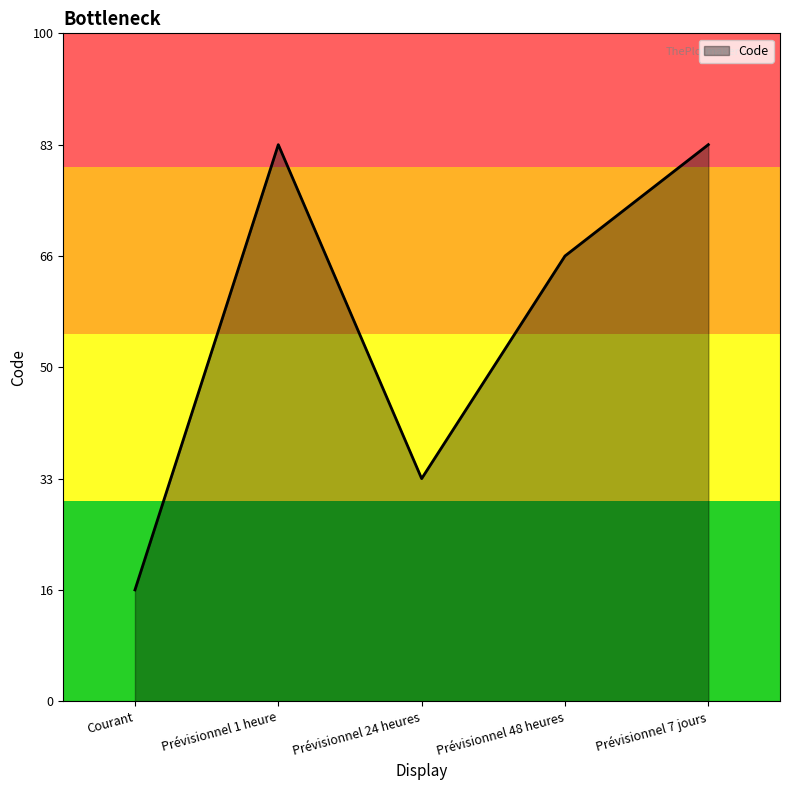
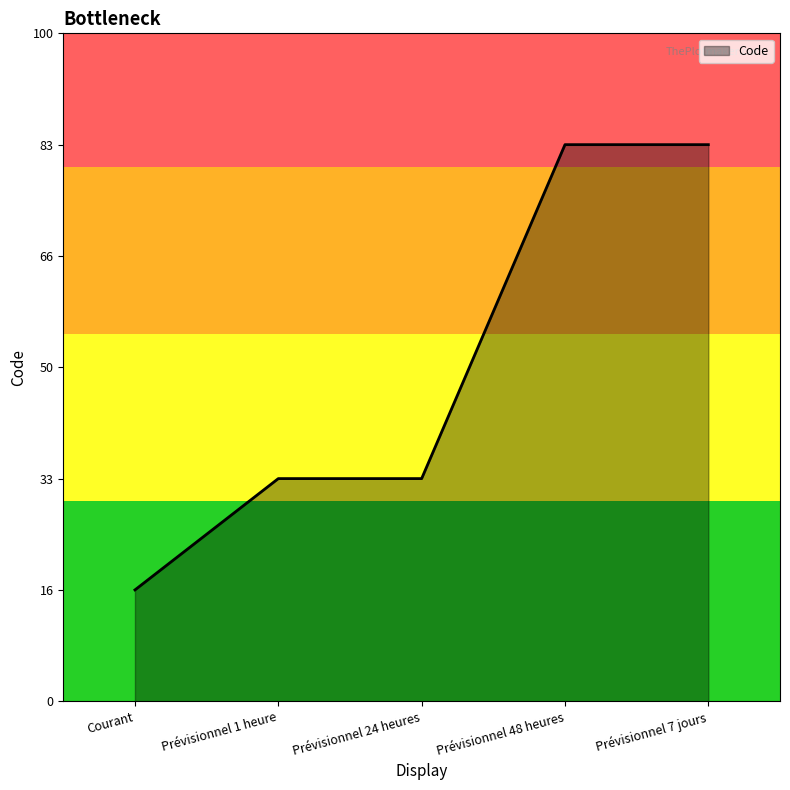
  {
    "Courant": 17,
-   "Prévisionnel 1 heure": 83,
+   "Prévisionnel 1 heure": 33,
    "Prévisionnel 24 heures": 33,
-   "Prévisionnel 48 heures": 67,
+   "Prévisionnel 48 heures": 83,
    "Prévisionnel 7 jours": 83
  }
